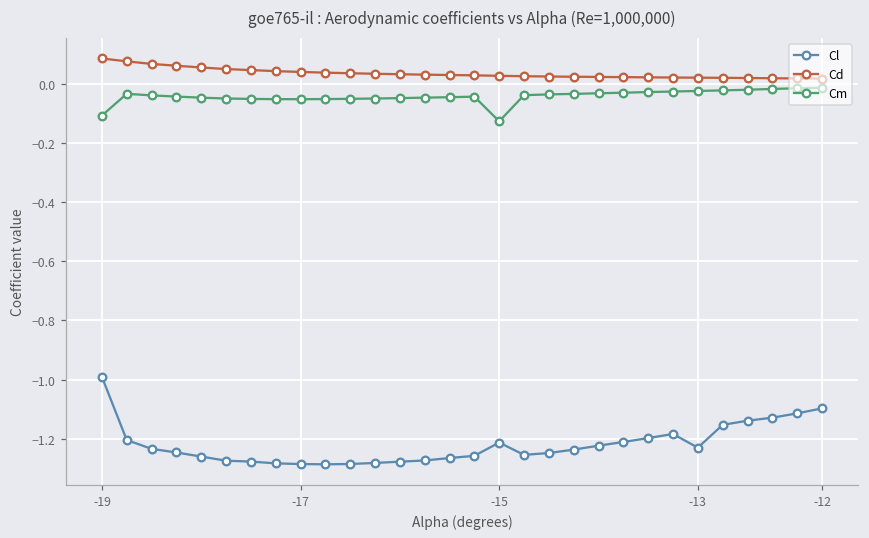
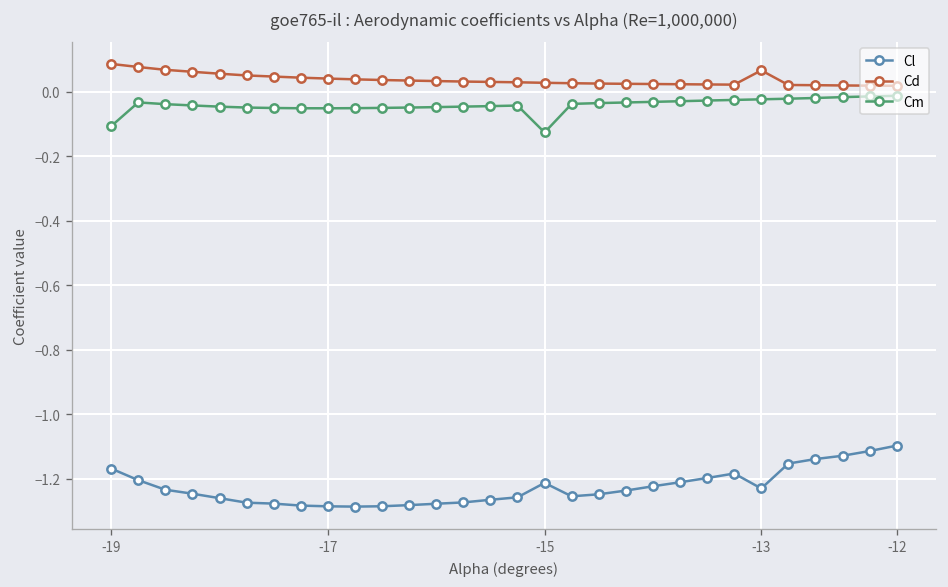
  {
    "Cl": {
-     "-19": -0.99,
+     "-19": -1.17,
      "-17": -1.29,
      "-15": -1.21,
      "-13": -1.23
    },
    "Cd": {
      "-19": 0.09,
      "-17": 0.04,
      "-15": 0.03,
-     "-13": 0.02
+     "-13": 0.07
    },
    "Cm": {
      "-19": -0.11,
      "-17": -0.05,
      "-15": -0.13,
      "-13": -0.02
    }
  }
